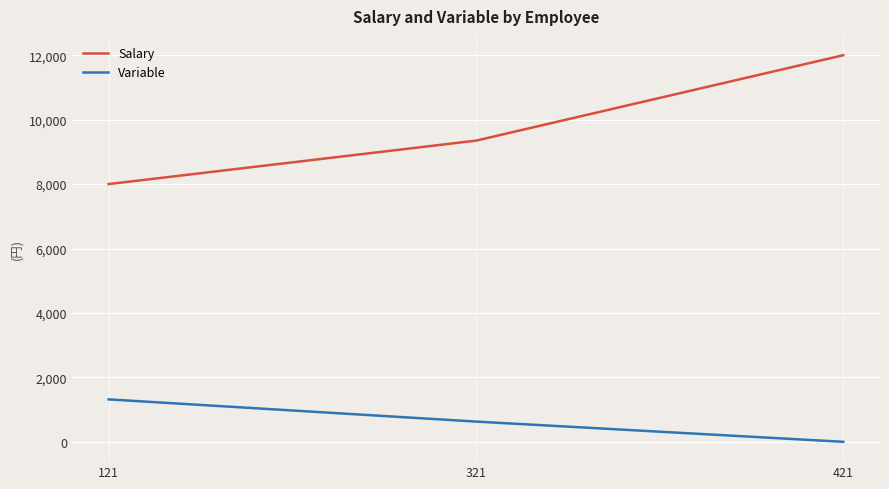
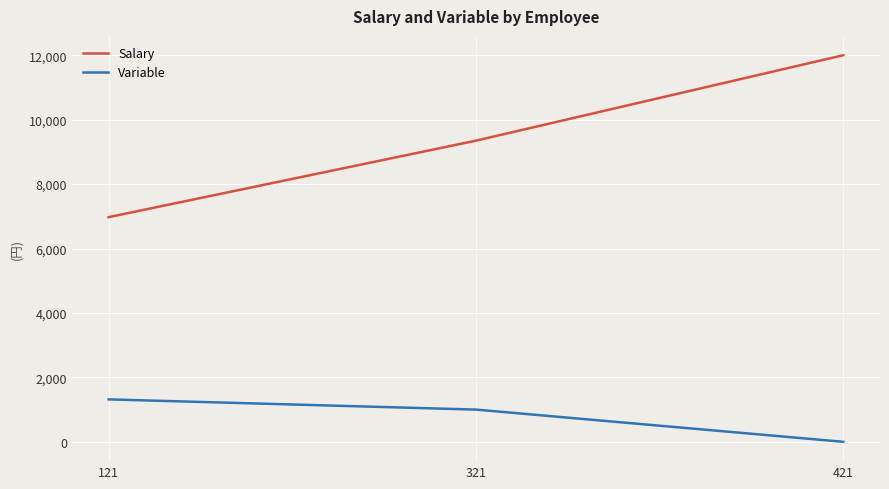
  {
    "Salary": {
-     "121": "8,000",
+     "121": "7,000",
      "321": "9,300",
      "421": "12,000"
    },
    "Variable": {
      "121": "1,300",
-     "321": "600",
+     "321": "1,000",
      "421": "0"
    }
  }
